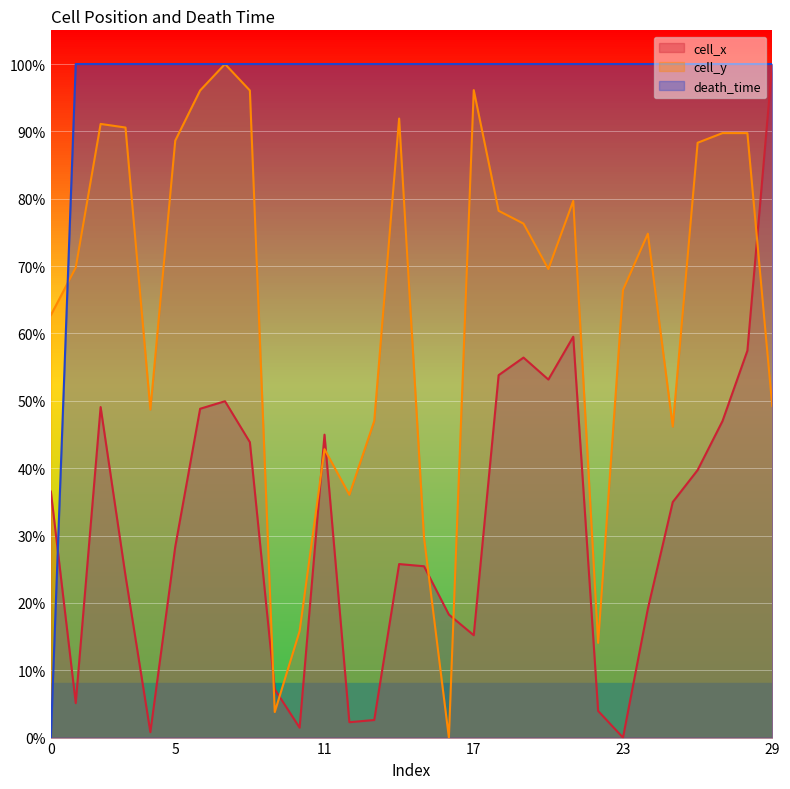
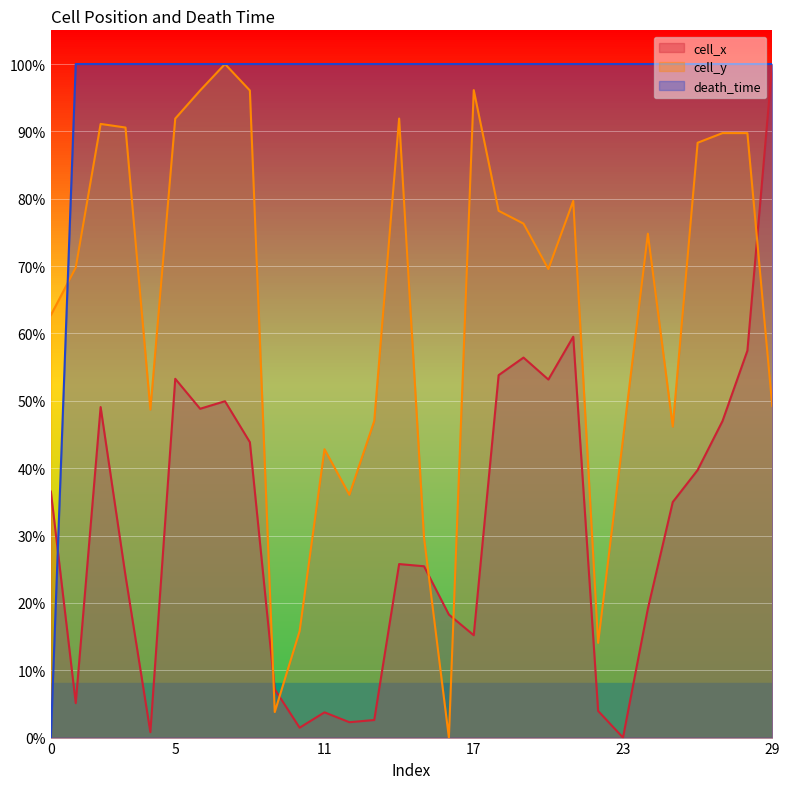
  {
    "cell_x": {
      "0": "37%",
-     "5": "28%",
-     "11": "45%",
+     "5": "53%",
+     "11": "4%",
      "17": "15%",
      "23": "0%"
    },
    "cell_y": {
      "0": "63%",
-     "5": "89%",
+     "5": "92%",
      "11": "43%",
      "17": "96%",
-     "23": "66%",
+     "23": "44%",
      "29": "49%"
    },
    "death_time": {
      "0": "0%",
      "5": "100%",
      "11": "100%",
      "17": "100%",
      "23": "100%"
    }
  }
